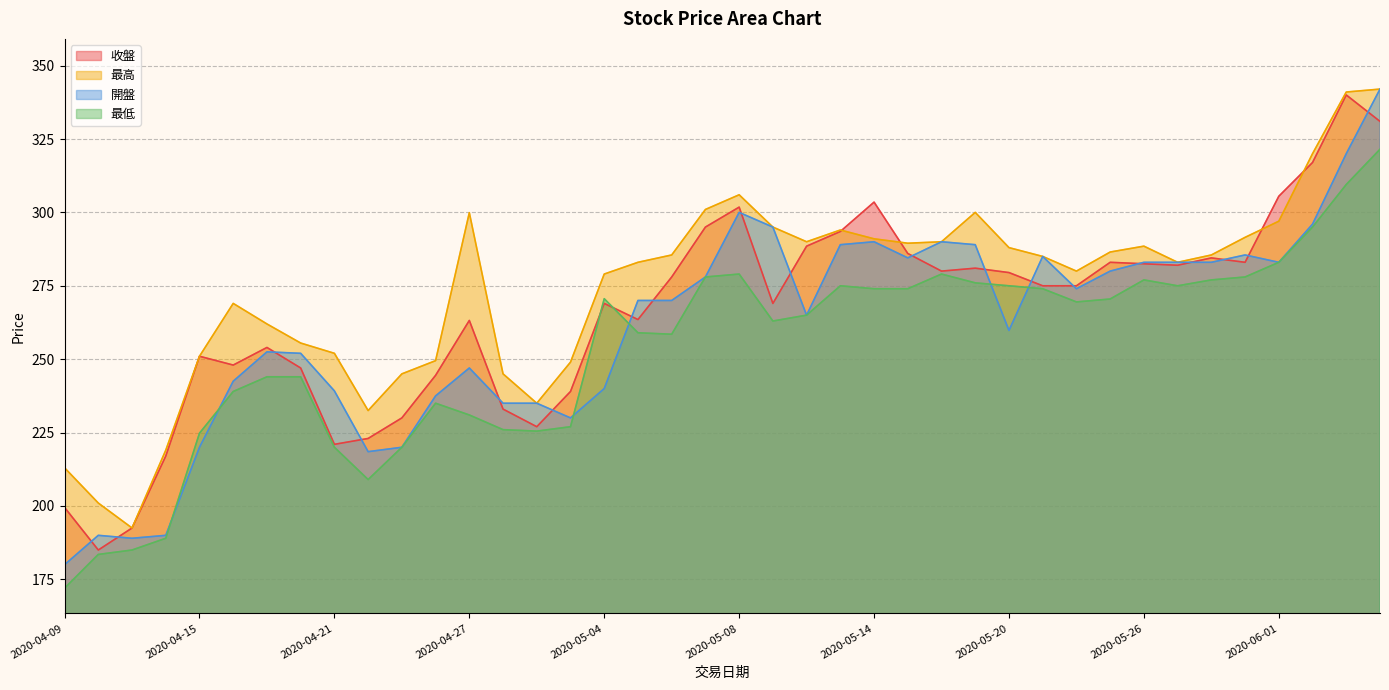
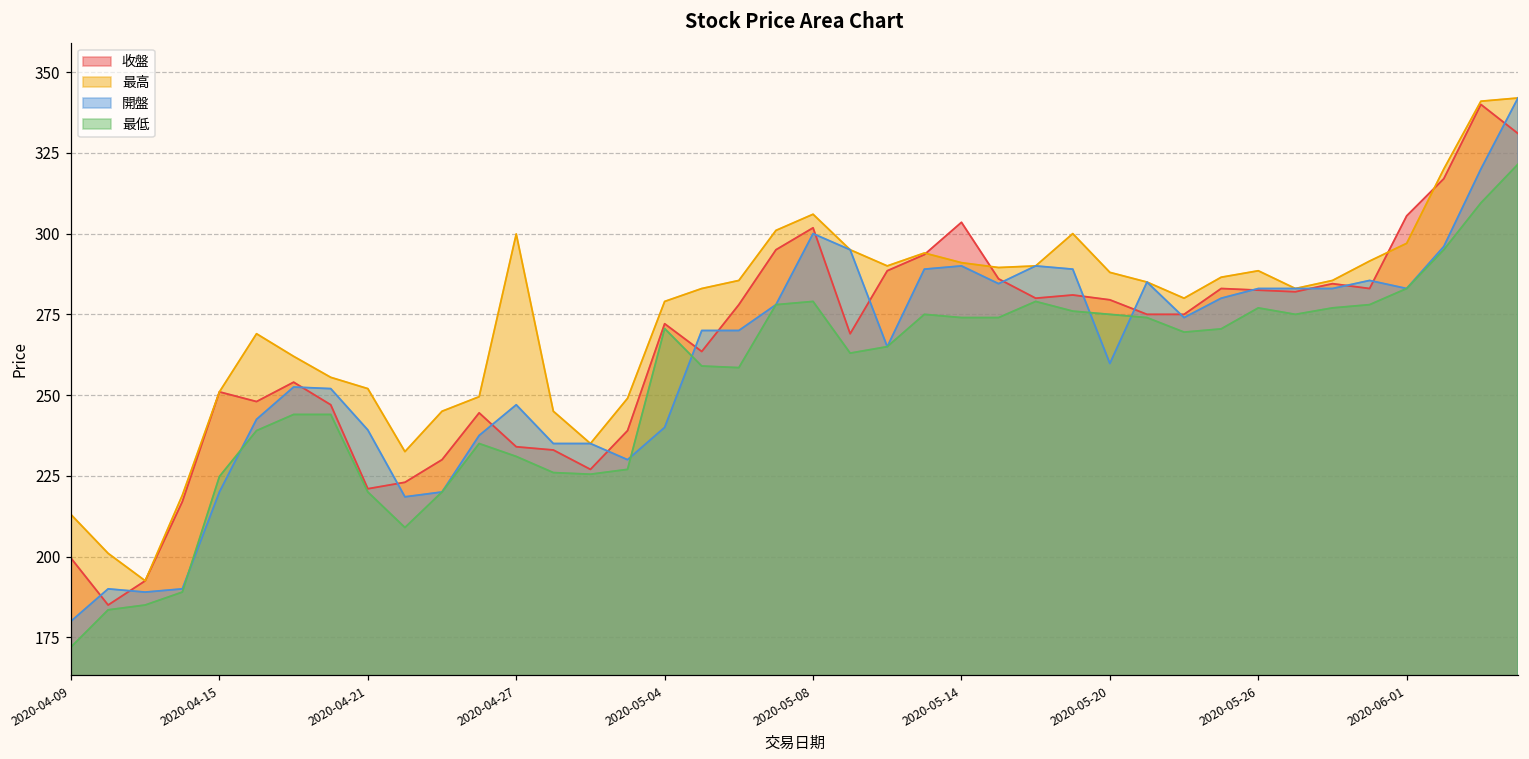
  {
    "收盤": {
      "2020-04-09": 200,
      "2020-04-21": 221,
-     "2020-04-27": 263,
-     "2020-05-04": 269,
+     "2020-04-27": 234,
+     "2020-05-04": 272,
      "2020-05-08": 302,
      "2020-05-14": 304,
      "2020-05-20": 280,
      "2020-06-01": 306
    },
    "最高": {
      "2020-04-09": 213,
      "2020-04-21": 252,
      "2020-04-27": 300,
      "2020-05-04": 279,
      "2020-05-08": 306,
      "2020-05-14": 291,
      "2020-05-20": 288,
      "2020-05-26": 289,
      "2020-06-01": 297
    },
    "開盤": {
      "2020-04-09": 180,
      "2020-04-15": 220,
      "2020-04-21": 239,
      "2020-04-27": 247,
      "2020-05-04": 240,
      "2020-05-08": 300,
      "2020-05-14": 290,
      "2020-05-20": 260
    },
    "最低": {
      "2020-04-09": 172,
      "2020-04-15": 225,
      "2020-04-21": 220,
      "2020-04-27": 231,
      "2020-05-04": 271,
      "2020-05-08": 279,
      "2020-05-14": 274,
      "2020-05-20": 275,
      "2020-05-26": 277
    }
  }
